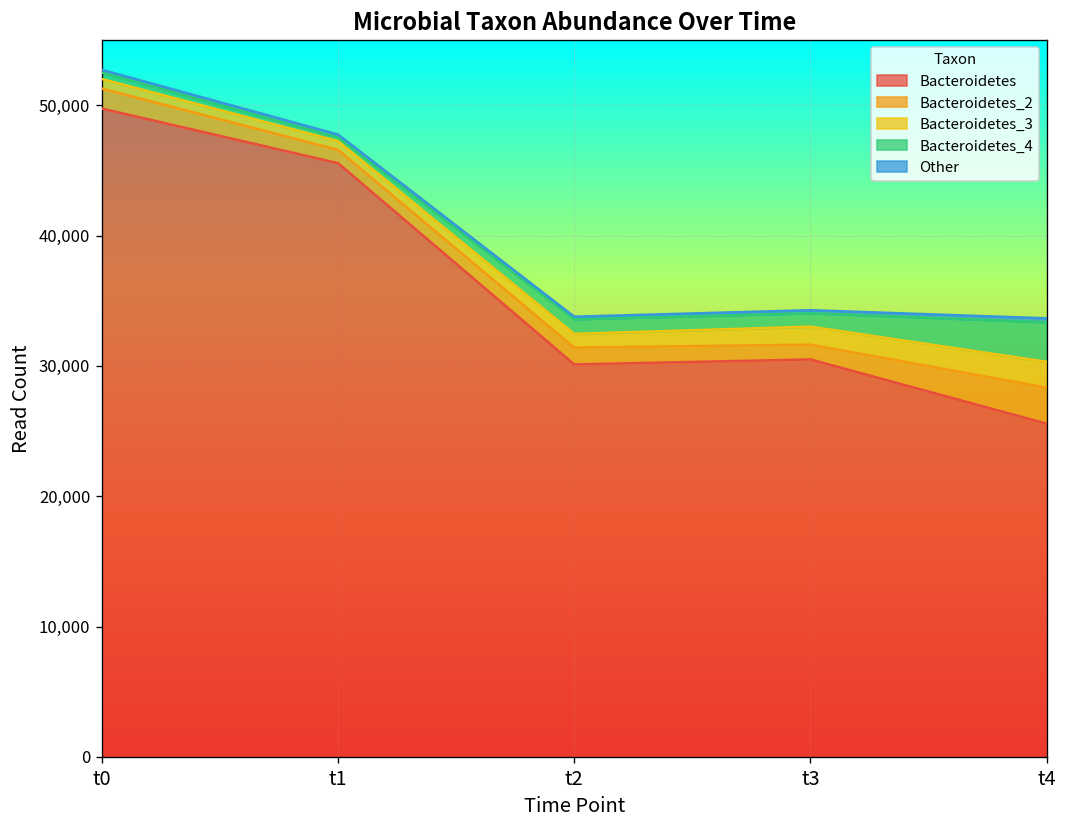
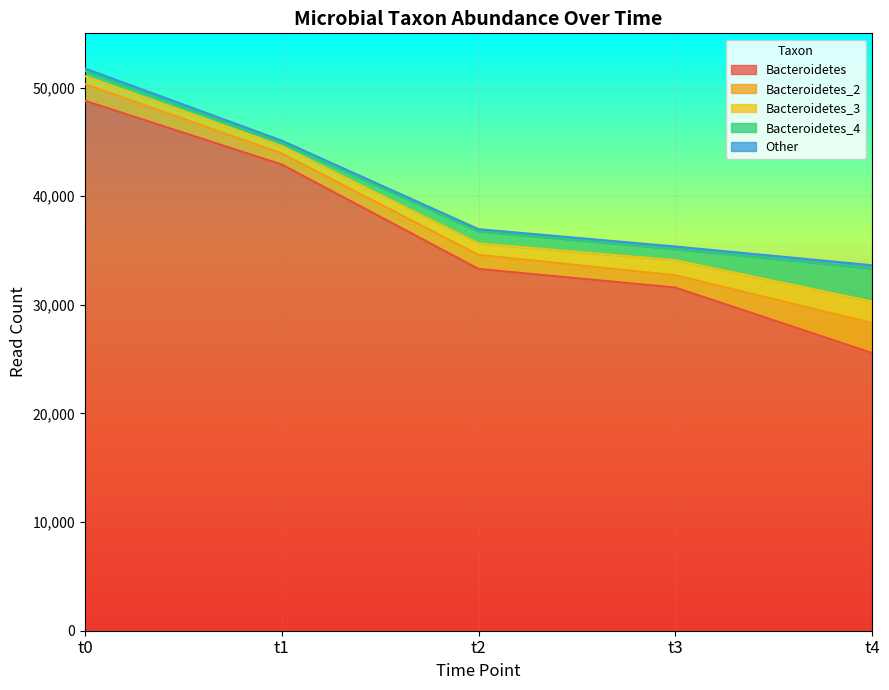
  {
    "Bacteroidetes": {
-     "t0": "49,700",
-     "t1": "45,600",
-     "t2": "30,100",
-     "t3": "30,500",
+     "t0": "48,800",
+     "t1": "42,900",
+     "t2": "33,300",
+     "t3": "31,600",
      "t4": "25,600"
    },
    "Bacteroidetes_4": {
      "t3": "1,000",
      "t4": "3,000"
    },
    "Other": {
      "t3": "200",
      "t4": "300"
    }
  }
